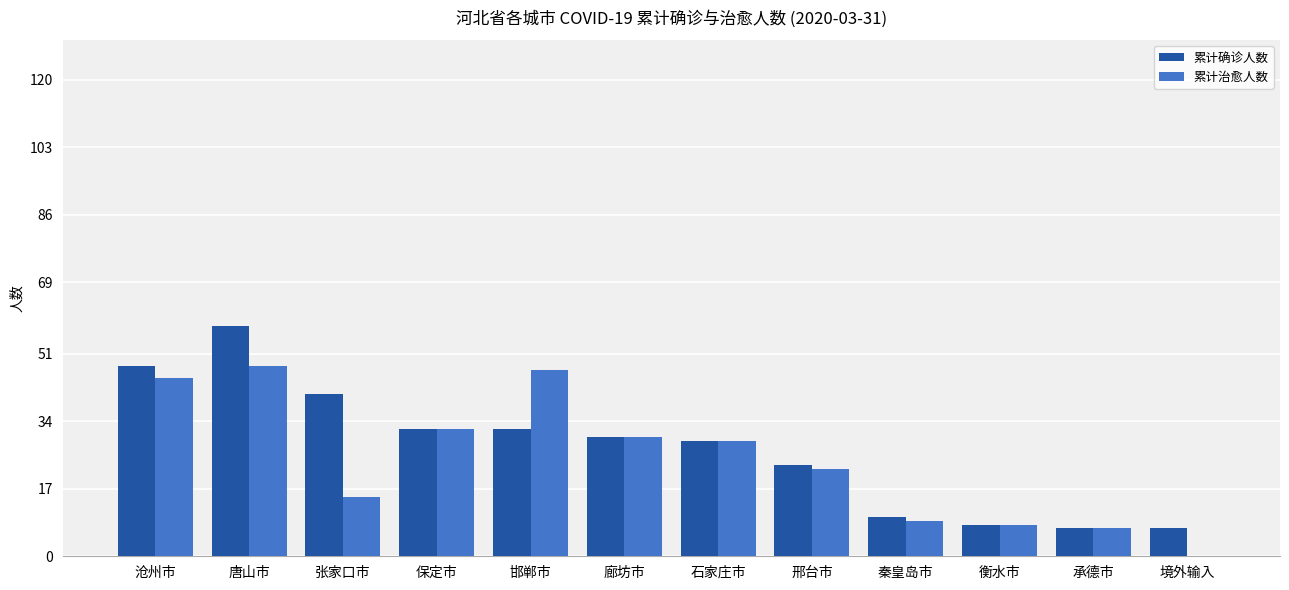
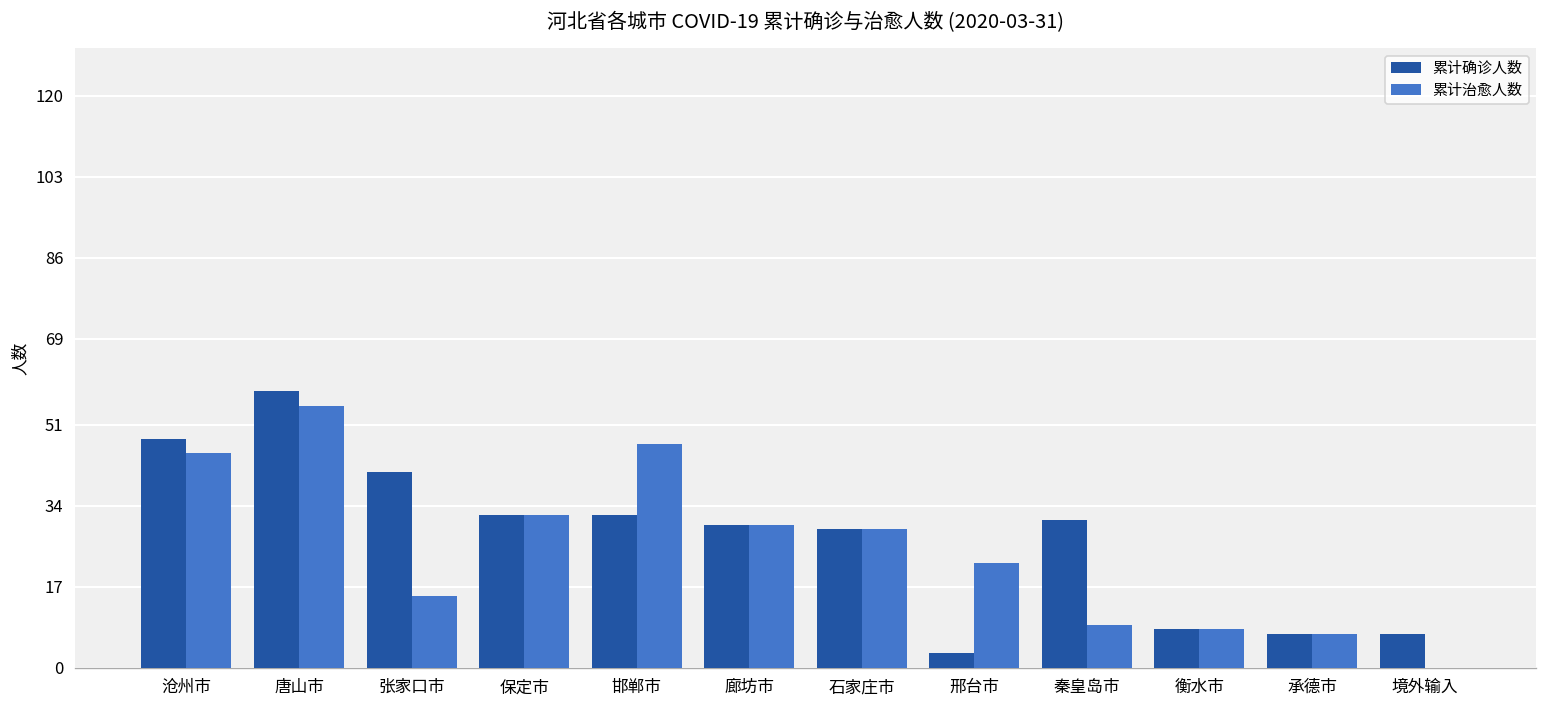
  {
    "累计确诊人数": {
      "沧州市": 48,
      "唐山市": 58,
      "张家口市": 41,
      "保定市": 32,
      "邯郸市": 32,
      "廊坊市": 30,
      "石家庄市": 29,
-     "邢台市": 23,
-     "秦皇岛市": 10,
+     "邢台市": 3,
+     "秦皇岛市": 31,
      "衡水市": 8,
      "承德市": 7,
      "境外输入": 7
    },
    "累计治愈人数": {
      "沧州市": 45,
-     "唐山市": 48,
+     "唐山市": 55,
      "张家口市": 15,
      "保定市": 32,
      "邯郸市": 47,
      "廊坊市": 30,
      "石家庄市": 29,
      "邢台市": 22,
      "秦皇岛市": 9,
      "衡水市": 8,
      "承德市": 7,
      "境外输入": 0
    }
  }
